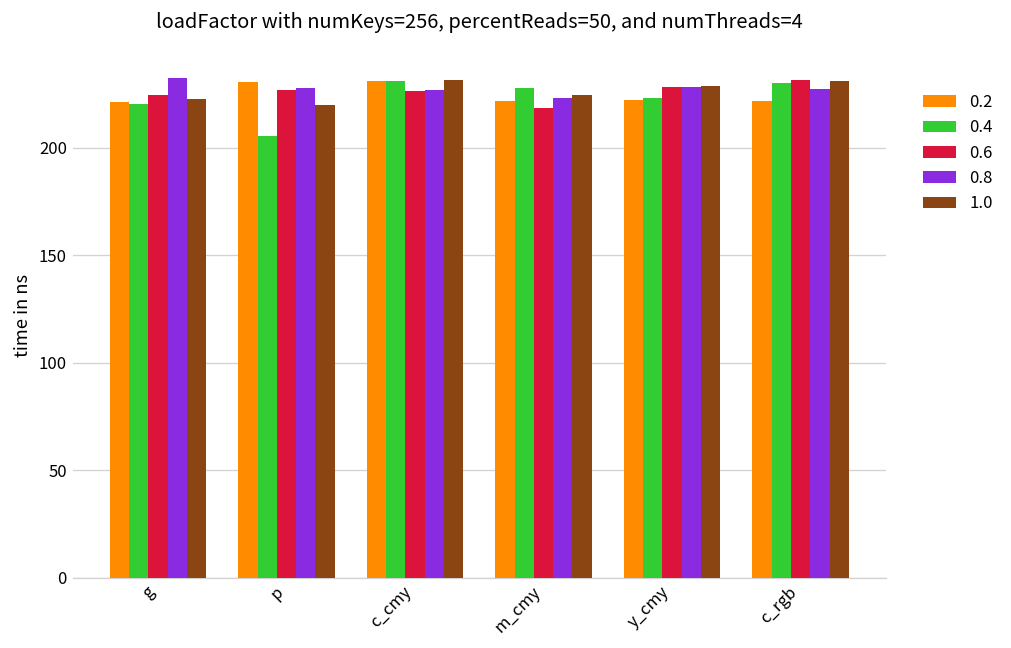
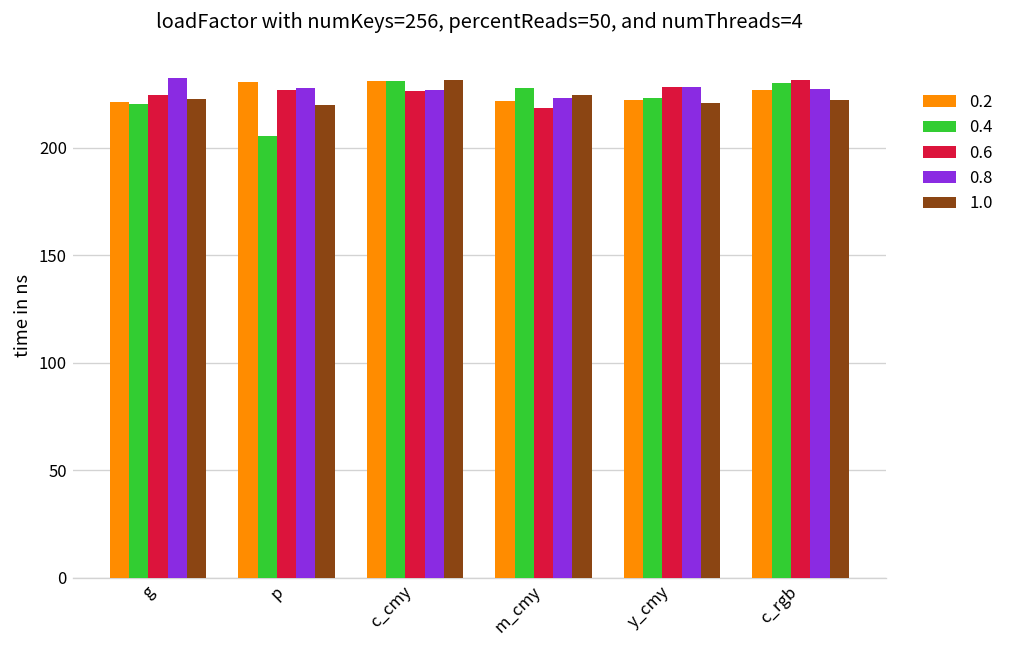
  {
    "0.2": {
      "g": 221,
      "p": 230,
      "c_cmy": 231,
      "m_cmy": 222,
      "y_cmy": 222,
-     "c_rgb": 222
+     "c_rgb": 227
    },
    "0.4": {
      "g": 220,
      "p": 205,
      "c_cmy": 231,
      "m_cmy": 228,
      "y_cmy": 223,
      "c_rgb": 230
    },
    "0.6": {
      "g": 224,
      "p": 227,
      "c_cmy": 226,
      "m_cmy": 218,
      "y_cmy": 228,
      "c_rgb": 231
    },
    "0.8": {
      "g": 233,
      "p": 228,
      "c_cmy": 227,
      "m_cmy": 223,
      "y_cmy": 228,
      "c_rgb": 227
    },
    "1.0": {
      "g": 223,
      "p": 220,
      "c_cmy": 231,
      "m_cmy": 224,
-     "y_cmy": 229,
-     "c_rgb": 231
+     "y_cmy": 221,
+     "c_rgb": 222
    }
  }
